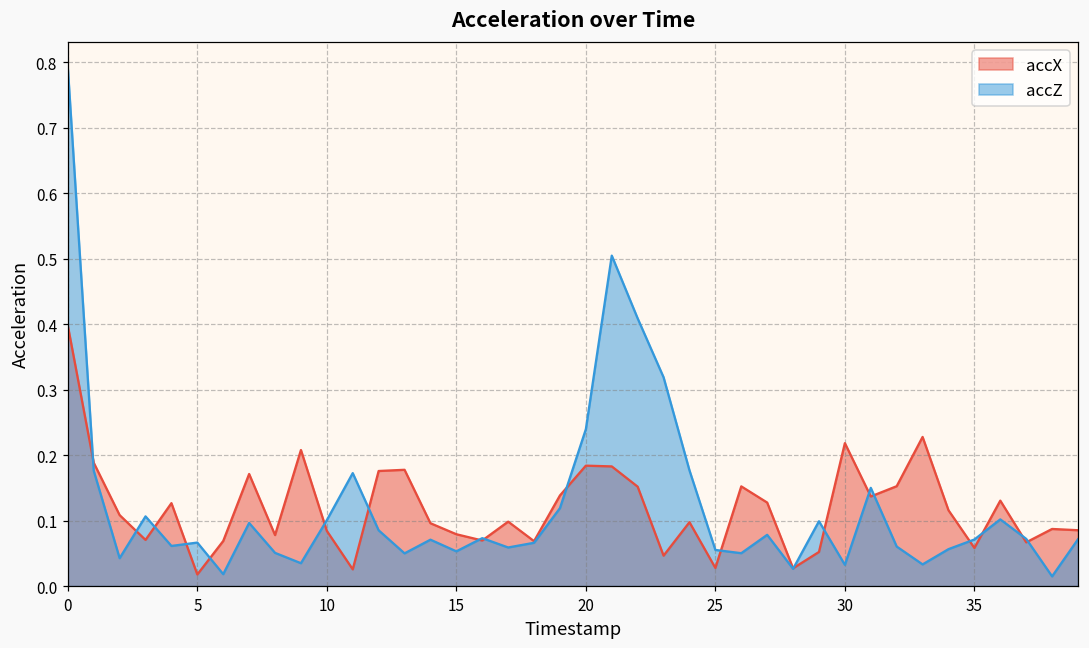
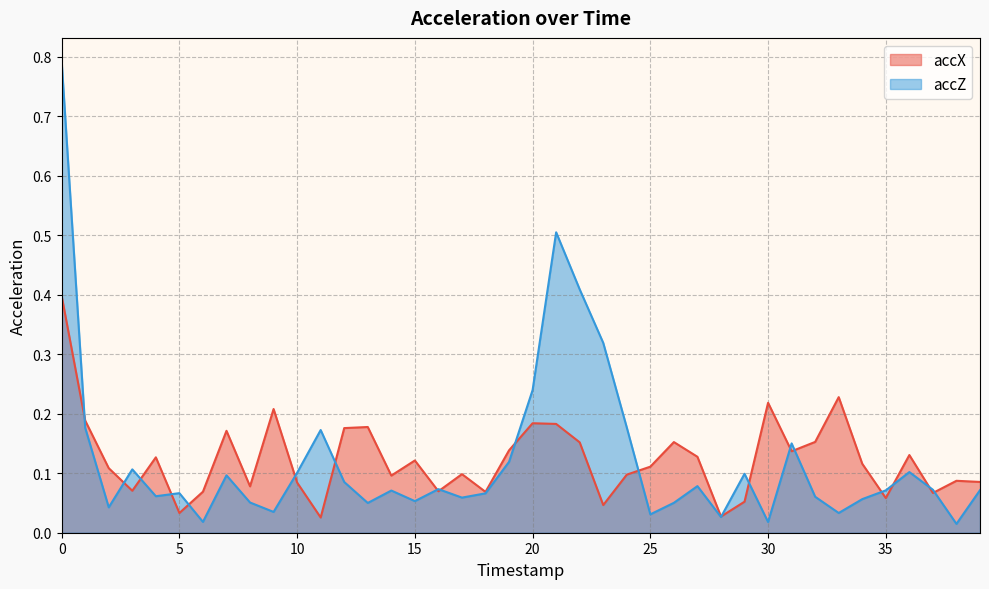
  {
    "accX": {
      "0": 0.40,
-     "5": 0.02,
+     "5": 0.03,
      "10": 0.08,
-     "15": 0.08,
+     "15": 0.12,
      "20": 0.18,
-     "25": 0.03,
+     "25": 0.11,
      "30": 0.22,
      "35": 0.06
    },
    "accZ": {
      "0": 0.79,
      "5": 0.07,
      "10": 0.10,
      "15": 0.05,
      "20": 0.24,
-     "25": 0.06,
-     "30": 0.03,
+     "25": 0.03,
+     "30": 0.02,
      "35": 0.07
    }
  }
